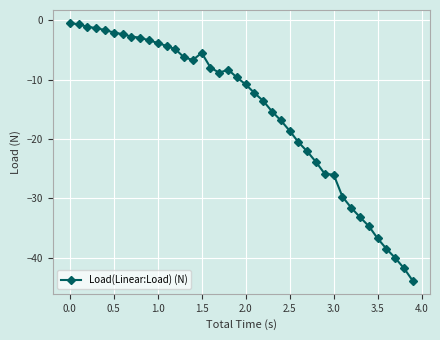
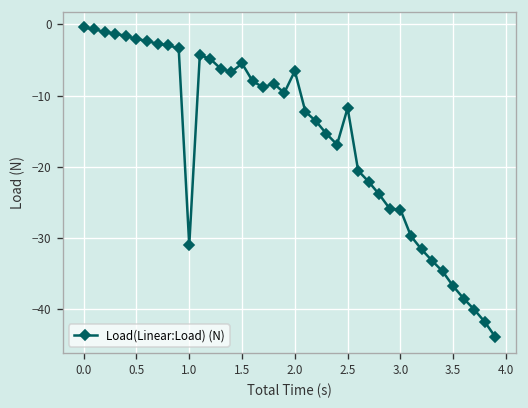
  {
    "0.0": 0,
    "0.5": -2,
-   "1.0": -4,
+   "1.0": -31,
    "1.5": -5,
-   "2.0": -11,
-   "2.5": -19,
+   "2.0": -7,
+   "2.5": -12,
    "3.0": -26,
    "3.5": -37
  }
